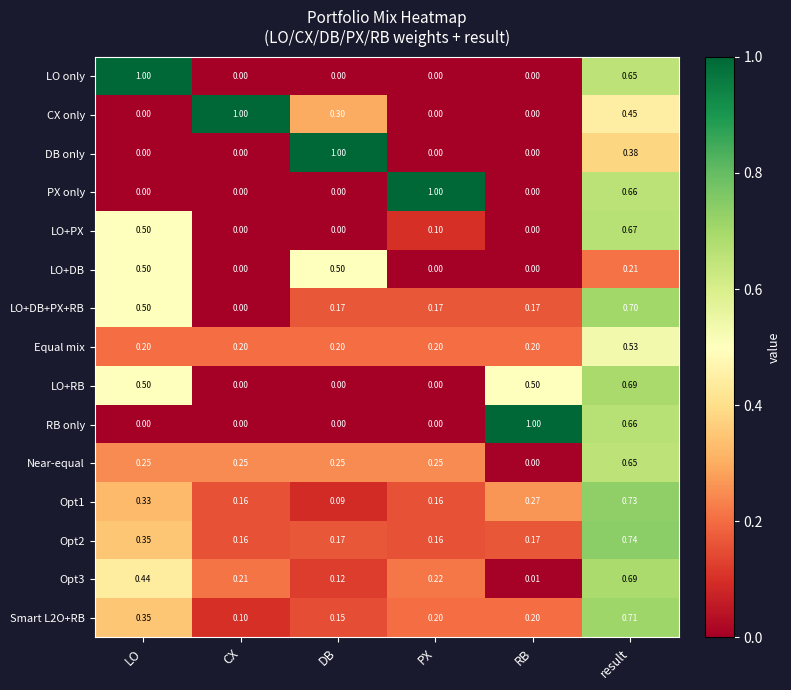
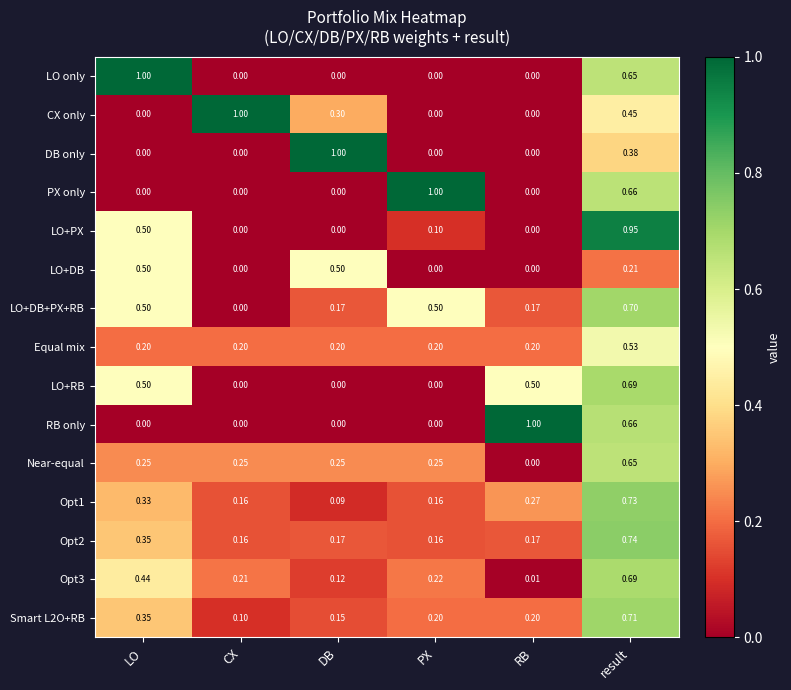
  {
    "LO only": {
      "LO": 1.00,
      "CX": 0.00,
      "DB": 0.00,
      "PX": 0.00,
      "RB": 0.00,
      "result": 0.65
    },
    "CX only": {
      "LO": 0.00,
      "CX": 1.00,
      "DB": 0.30,
      "PX": 0.00,
      "RB": 0.00,
      "result": 0.45
    },
    "DB only": {
      "LO": 0.00,
      "CX": 0.00,
      "DB": 1.00,
      "PX": 0.00,
      "RB": 0.00,
      "result": 0.38
    },
    "PX only": {
      "LO": 0.00,
      "CX": 0.00,
      "DB": 0.00,
      "PX": 1.00,
      "RB": 0.00,
      "result": 0.66
    },
    "LO+PX": {
      "LO": 0.50,
      "CX": 0.00,
      "DB": 0.00,
      "PX": 0.10,
      "RB": 0.00,
-     "result": 0.67
+     "result": 0.95
    },
    "LO+DB": {
      "LO": 0.50,
      "CX": 0.00,
      "DB": 0.50,
      "PX": 0.00,
      "RB": 0.00,
      "result": 0.21
    },
    "LO+DB+PX+RB": {
      "LO": 0.50,
      "CX": 0.00,
      "DB": 0.17,
-     "PX": 0.17,
+     "PX": 0.50,
      "RB": 0.17,
      "result": 0.70
    },
    "Equal mix": {
      "LO": 0.20,
      "CX": 0.20,
      "DB": 0.20,
      "PX": 0.20,
      "RB": 0.20,
      "result": 0.53
    },
    "LO+RB": {
      "LO": 0.50,
      "CX": 0.00,
      "DB": 0.00,
      "PX": 0.00,
      "RB": 0.50,
      "result": 0.69
    },
    "RB only": {
      "LO": 0.00,
      "CX": 0.00,
      "DB": 0.00,
      "PX": 0.00,
      "RB": 1.00,
      "result": 0.66
    },
    "Near-equal": {
      "LO": 0.25,
      "CX": 0.25,
      "DB": 0.25,
      "PX": 0.25,
      "RB": 0.00,
      "result": 0.65
    },
    "Opt1": {
      "LO": 0.33,
      "CX": 0.16,
      "DB": 0.09,
      "PX": 0.16,
      "RB": 0.27,
      "result": 0.73
    },
    "Opt2": {
      "LO": 0.35,
      "CX": 0.16,
      "DB": 0.17,
      "PX": 0.16,
      "RB": 0.17,
      "result": 0.74
    },
    "Opt3": {
      "LO": 0.44,
      "CX": 0.21,
      "DB": 0.12,
      "PX": 0.22,
      "RB": 0.01,
      "result": 0.69
    },
    "Smart L2O+RB": {
      "LO": 0.35,
      "CX": 0.10,
      "DB": 0.15,
      "PX": 0.20,
      "RB": 0.20,
      "result": 0.71
    }
  }
